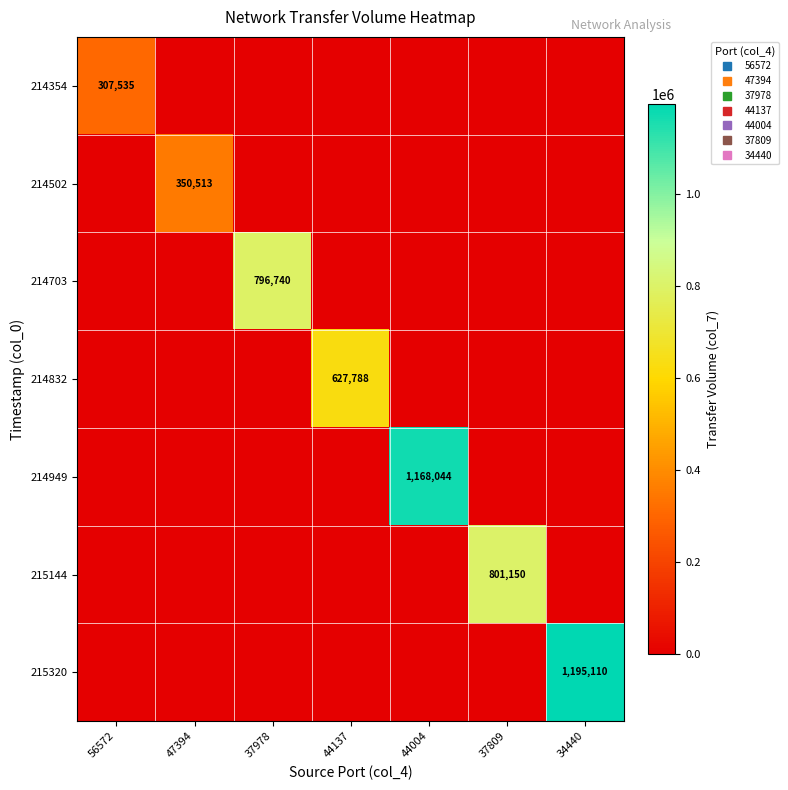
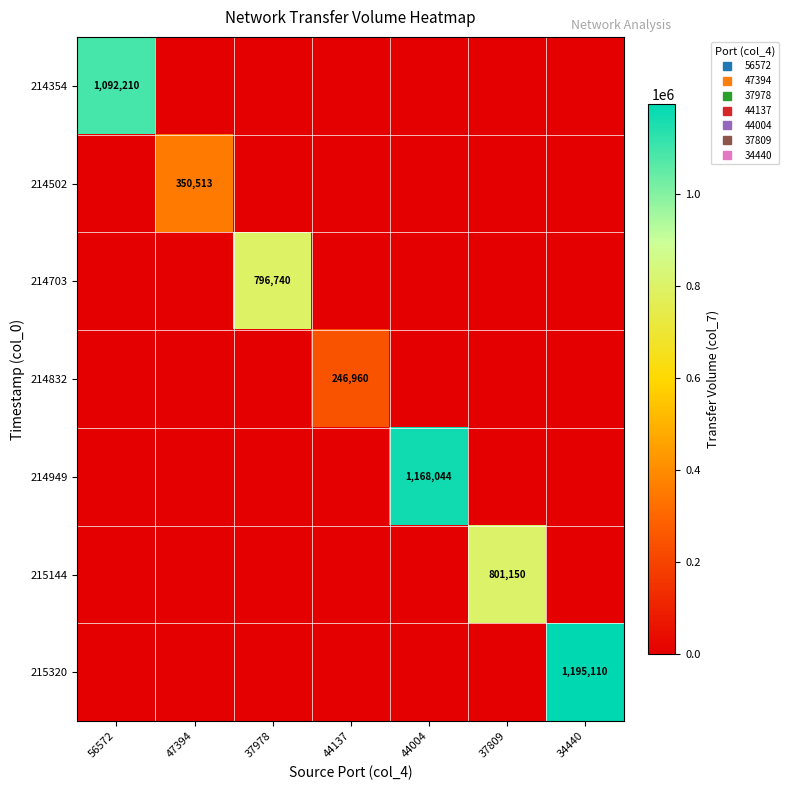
  {
    "214354": {
-     "56572": "307,535"
+     "56572": "1,092,210"
    },
    "214502": {
      "47394": "350,513"
    },
    "214703": {
      "37978": "796,740"
    },
    "214832": {
-     "44137": "627,788"
+     "44137": "246,960"
    },
    "214949": {
      "44004": "1,168,044"
    },
    "215144": {
      "37809": "801,150"
    },
    "215320": {
      "34440": "1,195,110"
    }
  }
